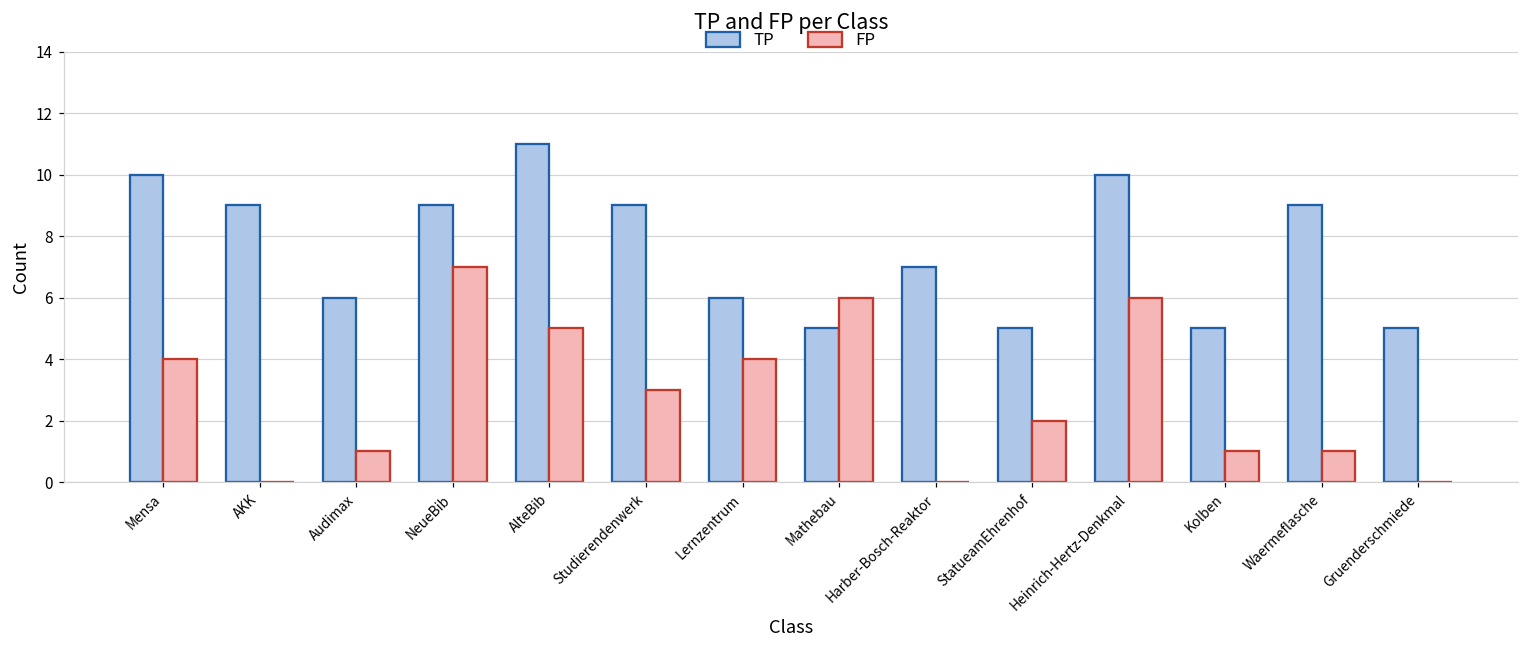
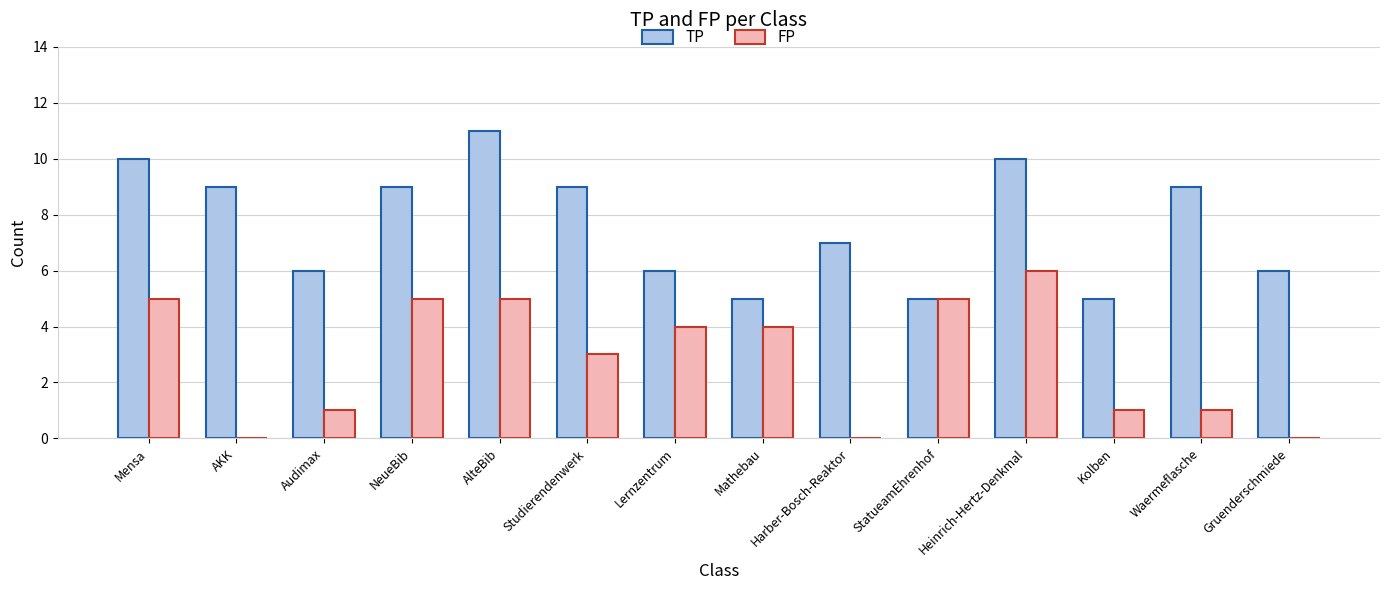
  {
    "TP": {
      "Mensa": 10,
      "AKK": 9,
      "Audimax": 6,
      "NeueBib": 9,
      "AlteBib": 11,
      "Studierendenwerk": 9,
      "Lernzentrum": 6,
      "Mathebau": 5,
      "Harber-Bosch-Reaktor": 7,
      "StatueamEhrenhof": 5,
      "Heinrich-Hertz-Denkmal": 10,
      "Kolben": 5,
      "Waermeflasche": 9,
-     "Gruenderschmiede": 5
+     "Gruenderschmiede": 6
    },
    "FP": {
-     "Mensa": 4,
+     "Mensa": 5,
      "AKK": 0,
      "Audimax": 1,
-     "NeueBib": 7,
+     "NeueBib": 5,
      "AlteBib": 5,
      "Studierendenwerk": 3,
      "Lernzentrum": 4,
-     "Mathebau": 6,
+     "Mathebau": 4,
      "Harber-Bosch-Reaktor": 0,
-     "StatueamEhrenhof": 2,
+     "StatueamEhrenhof": 5,
      "Heinrich-Hertz-Denkmal": 6,
      "Kolben": 1,
      "Waermeflasche": 1,
      "Gruenderschmiede": 0
    }
  }
